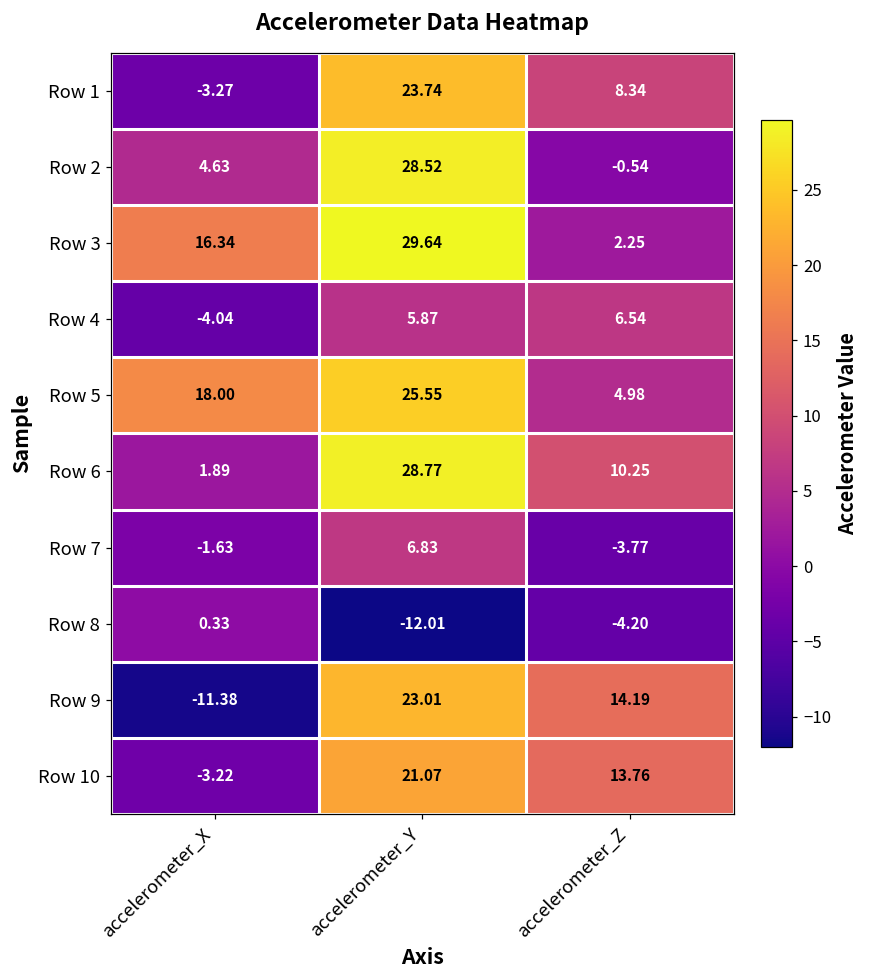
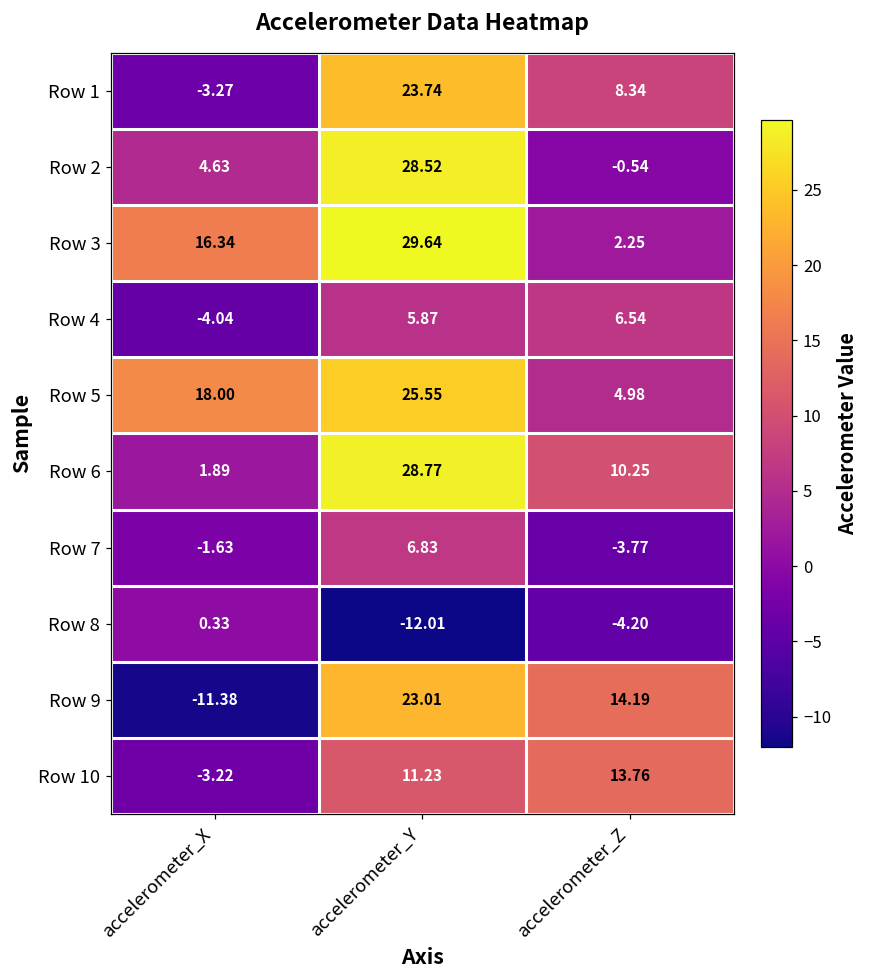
  {
    "Row 1": {
      "accelerometer_X": -3.27,
      "accelerometer_Y": 23.74,
      "accelerometer_Z": 8.34
    },
    "Row 2": {
      "accelerometer_X": 4.63,
      "accelerometer_Y": 28.52,
      "accelerometer_Z": -0.54
    },
    "Row 3": {
      "accelerometer_X": 16.34,
      "accelerometer_Y": 29.64,
      "accelerometer_Z": 2.25
    },
    "Row 4": {
      "accelerometer_X": -4.04,
      "accelerometer_Y": 5.87,
      "accelerometer_Z": 6.54
    },
    "Row 5": {
      "accelerometer_X": 18.00,
      "accelerometer_Y": 25.55,
      "accelerometer_Z": 4.98
    },
    "Row 6": {
      "accelerometer_X": 1.89,
      "accelerometer_Y": 28.77,
      "accelerometer_Z": 10.25
    },
    "Row 7": {
      "accelerometer_X": -1.63,
      "accelerometer_Y": 6.83,
      "accelerometer_Z": -3.77
    },
    "Row 8": {
      "accelerometer_X": 0.33,
      "accelerometer_Y": -12.01,
      "accelerometer_Z": -4.20
    },
    "Row 9": {
      "accelerometer_X": -11.38,
      "accelerometer_Y": 23.01,
      "accelerometer_Z": 14.19
    },
    "Row 10": {
      "accelerometer_X": -3.22,
-     "accelerometer_Y": 21.07,
+     "accelerometer_Y": 11.23,
      "accelerometer_Z": 13.76
    }
  }
